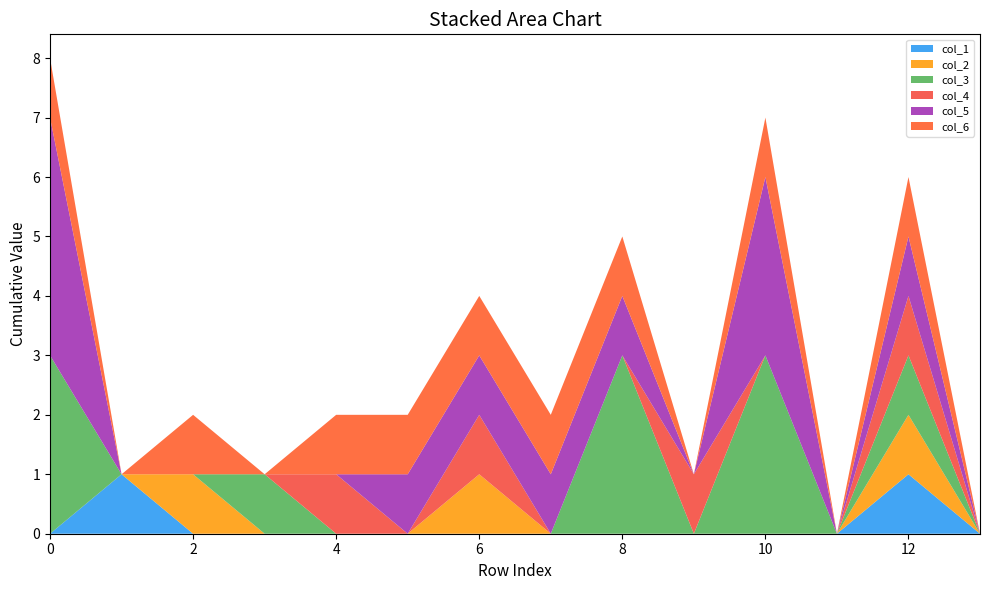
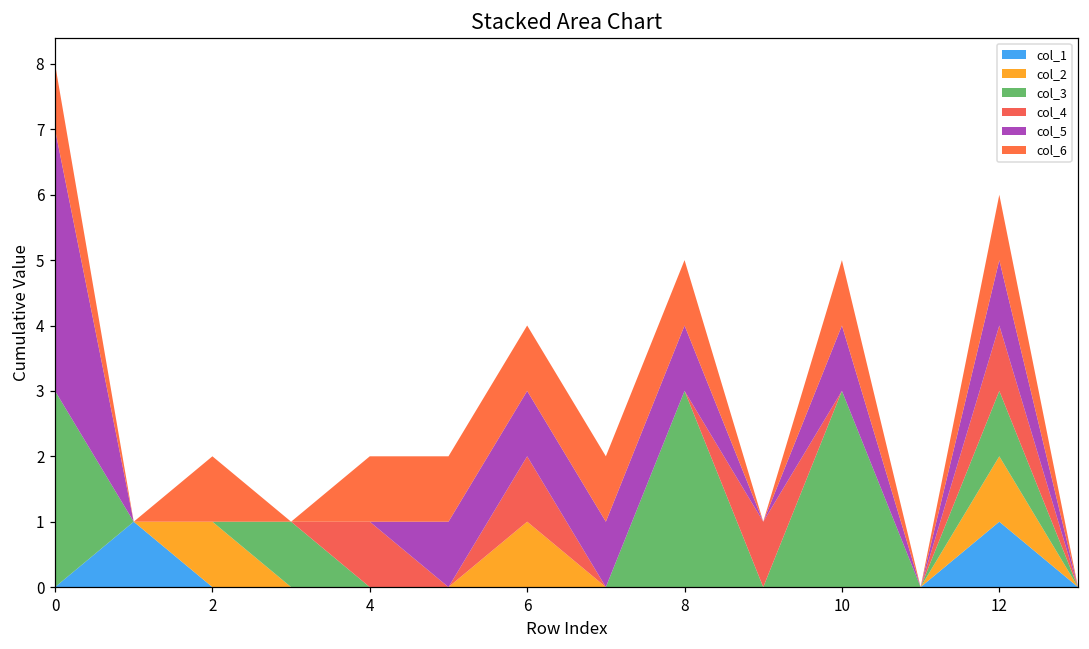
  {
    "col_1": {
      "2": 0,
      "6": 0,
      "12": 1
    },
    "col_2": {
      "12": 1
    },
    "col_5": {
      "0": 4,
      "6": 1,
      "8": 1,
-     "10": 3,
+     "10": 1,
      "12": 1
    }
  }
